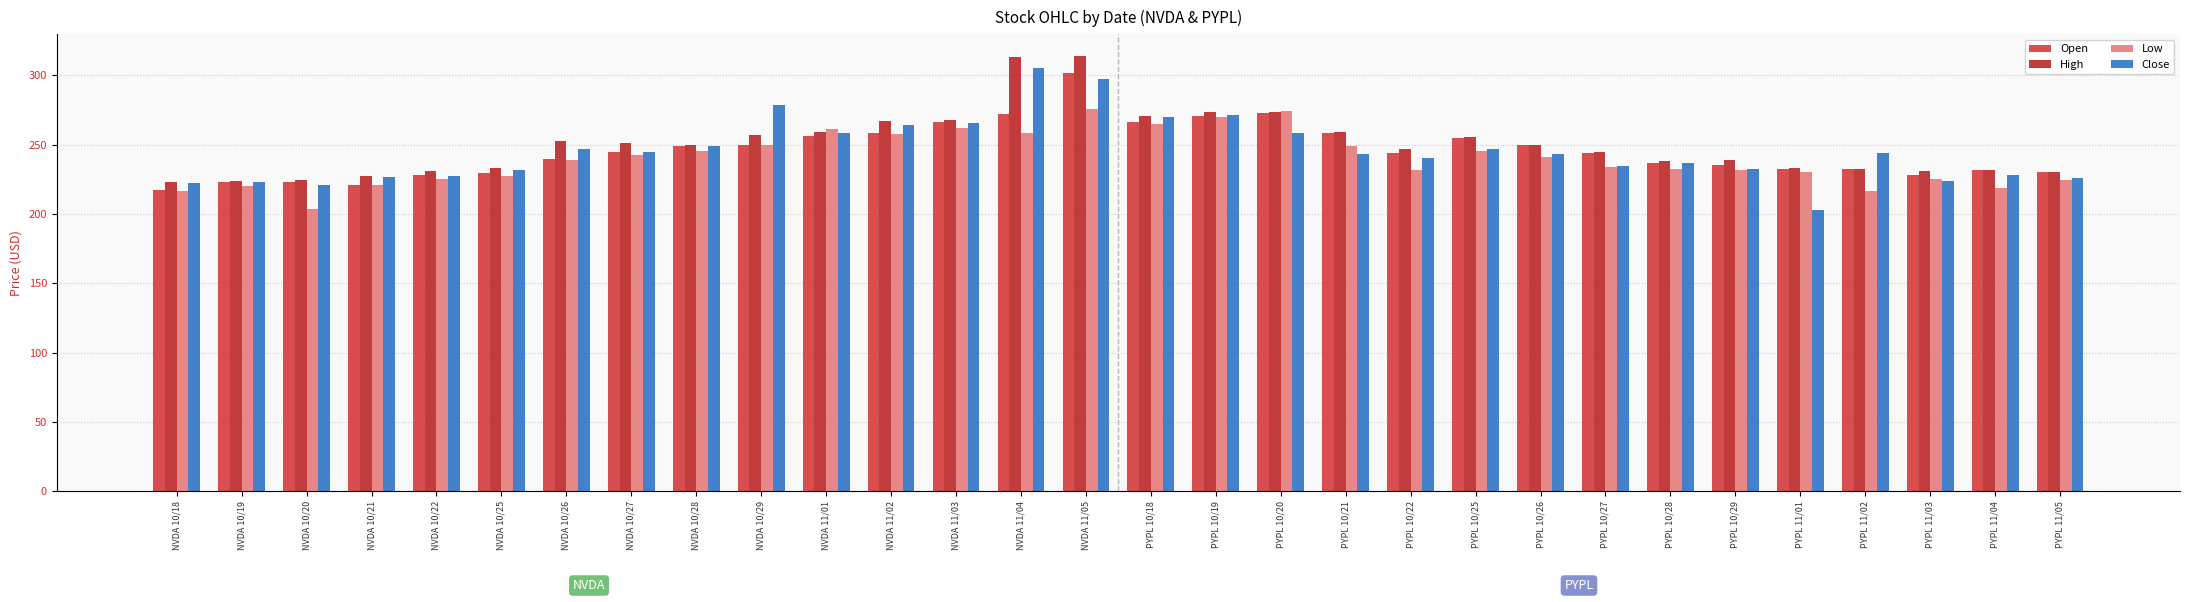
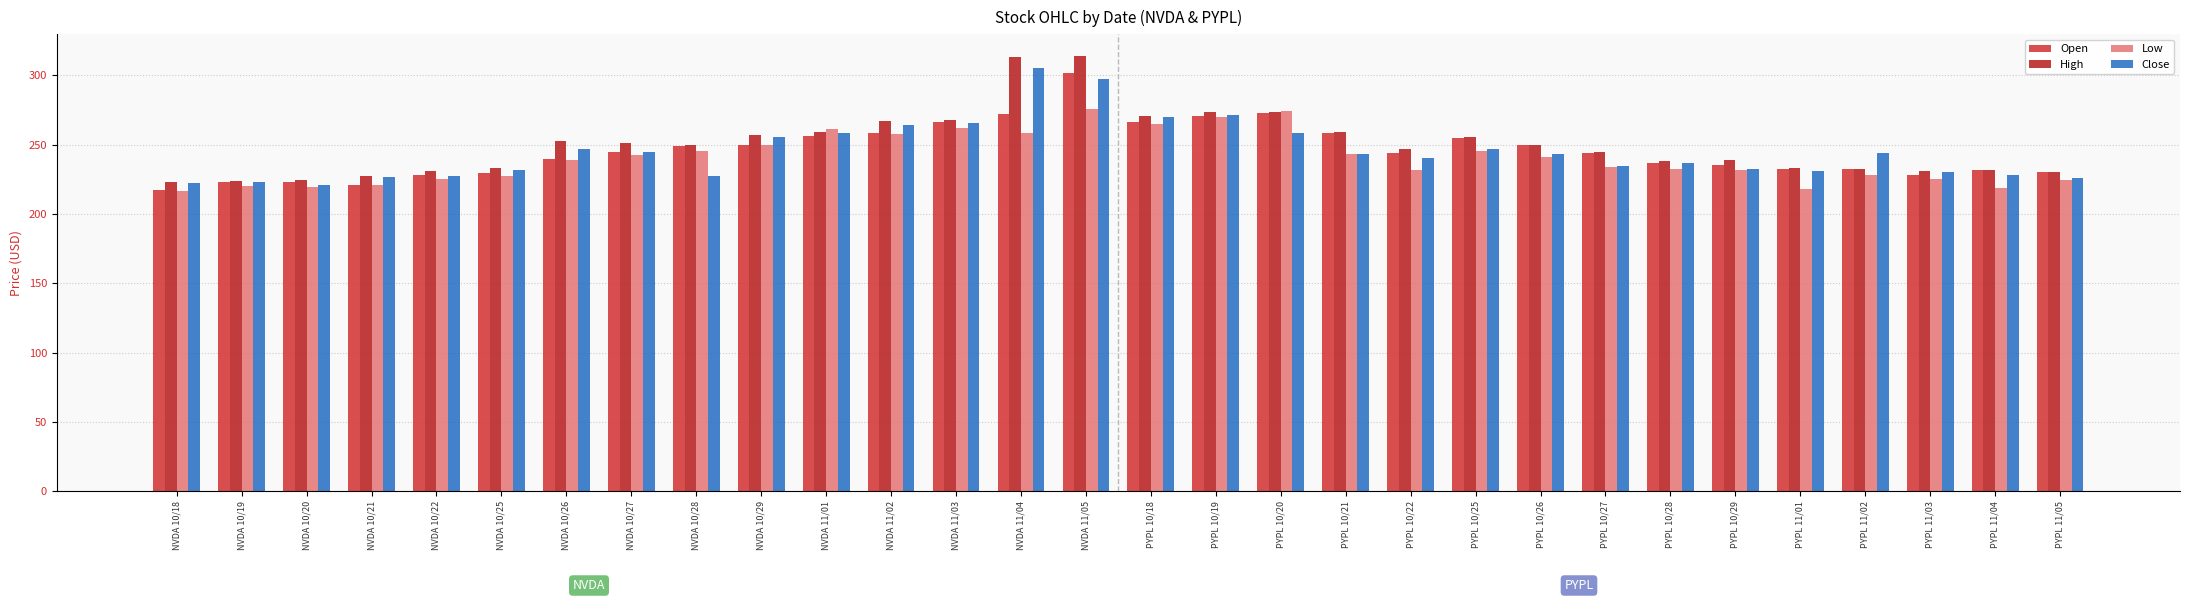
  {
    "Low": {
      "NVDA 10/18": 216,
      "NVDA 10/19": 220,
-     "NVDA 10/20": 204,
+     "NVDA 10/20": 220,
      "NVDA 10/21": 221,
      "NVDA 10/22": 226,
      "NVDA 10/25": 228,
      "NVDA 10/26": 239,
      "NVDA 10/27": 243,
      "NVDA 10/28": 245,
      "NVDA 10/29": 250,
      "NVDA 11/01": 261,
      "NVDA 11/02": 258,
      "NVDA 11/03": 262,
      "NVDA 11/04": 258,
      "NVDA 11/05": 276,
      "PYPL 10/18": 265,
      "PYPL 10/19": 270,
      "PYPL 10/20": 274,
-     "PYPL 10/21": 249,
+     "PYPL 10/21": 243,
      "PYPL 10/22": 232,
      "PYPL 10/25": 246,
      "PYPL 10/26": 241,
      "PYPL 10/27": 234,
      "PYPL 10/28": 233,
      "PYPL 10/29": 232,
-     "PYPL 11/01": 230,
-     "PYPL 11/02": 217,
+     "PYPL 11/01": 218,
+     "PYPL 11/02": 228,
      "PYPL 11/03": 225,
      "PYPL 11/04": 219,
      "PYPL 11/05": 225
    },
    "Close": {
      "NVDA 10/18": 222,
      "NVDA 10/19": 223,
      "NVDA 10/20": 221,
      "NVDA 10/21": 227,
      "NVDA 10/22": 227,
      "NVDA 10/25": 232,
      "NVDA 10/26": 247,
      "NVDA 10/27": 245,
-     "NVDA 10/28": 249,
-     "NVDA 10/29": 279,
+     "NVDA 10/28": 227,
+     "NVDA 10/29": 256,
      "NVDA 11/01": 258,
      "NVDA 11/02": 264,
      "NVDA 11/03": 266,
      "NVDA 11/04": 305,
      "NVDA 11/05": 298,
      "PYPL 10/18": 270,
      "PYPL 10/19": 272,
      "PYPL 10/20": 258,
      "PYPL 10/21": 243,
      "PYPL 10/22": 240,
      "PYPL 10/25": 247,
      "PYPL 10/26": 243,
      "PYPL 10/27": 235,
      "PYPL 10/28": 237,
      "PYPL 10/29": 233,
-     "PYPL 11/01": 203,
+     "PYPL 11/01": 231,
      "PYPL 11/02": 244,
-     "PYPL 11/03": 224,
+     "PYPL 11/03": 230,
      "PYPL 11/04": 228,
      "PYPL 11/05": 226
    }
  }
